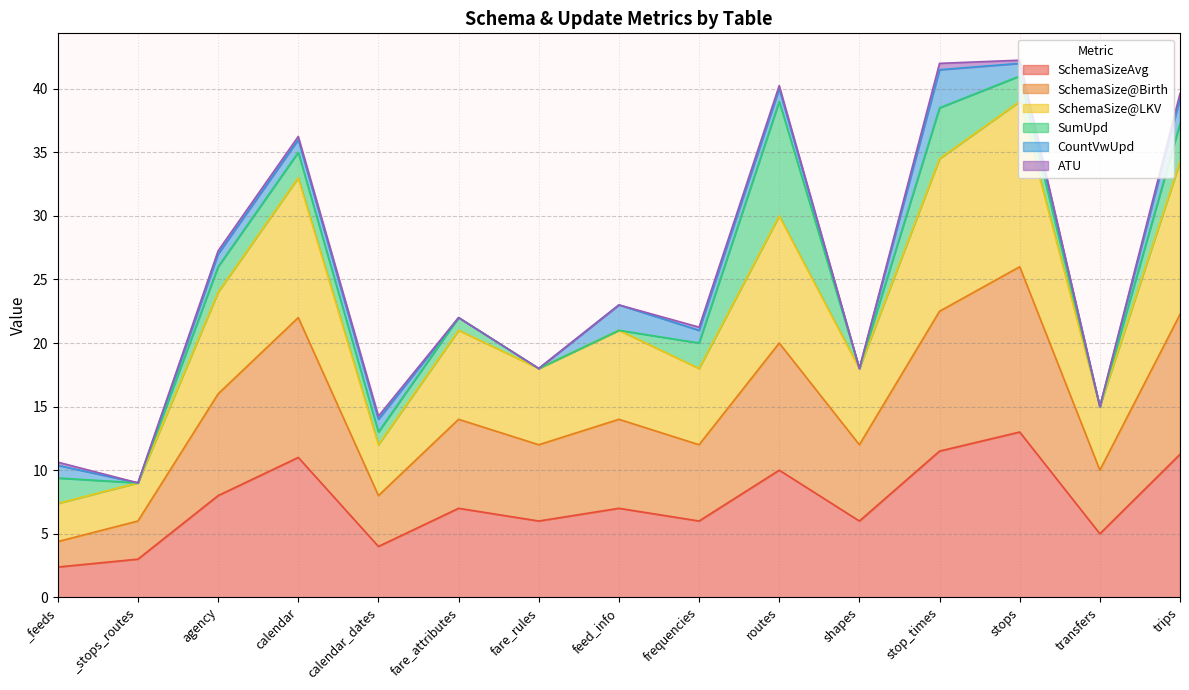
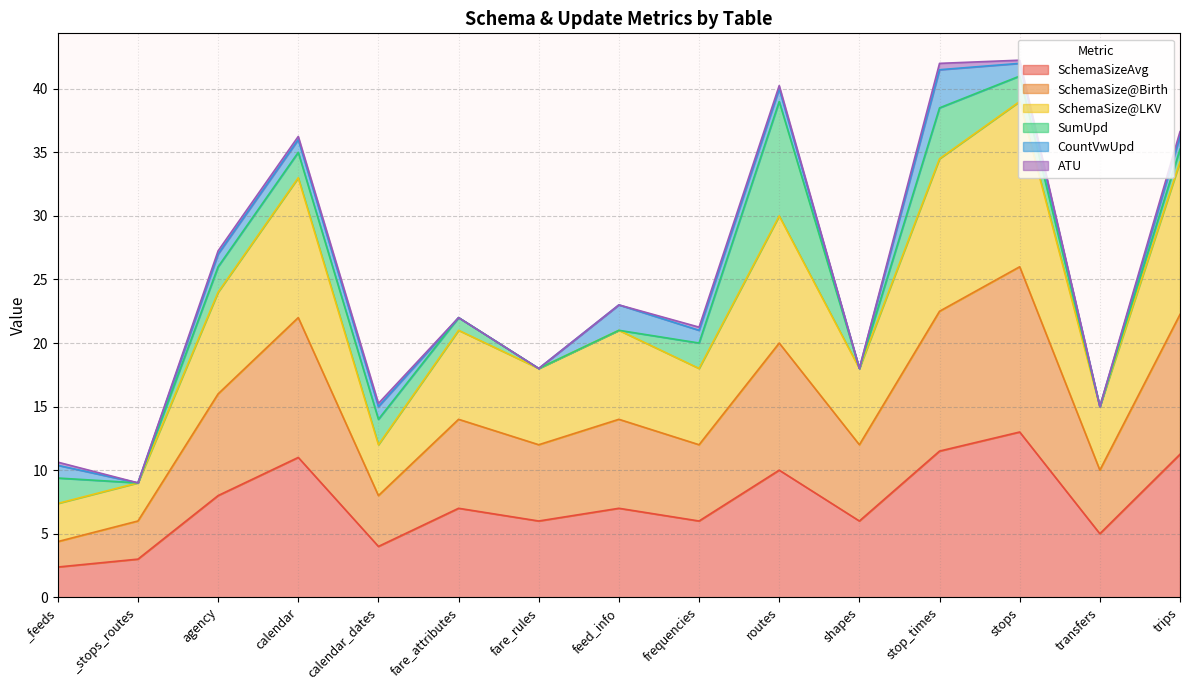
  {
    "SchemaSize@LKV": {
      "_feeds": 3,
      "agency": 8,
      "calendar": 11,
      "calendar_dates": 4,
      "fare_attributes": 7,
      "frequencies": 6,
      "routes": 10,
      "stop_times": 12,
      "trips": 12
    },
    "SumUpd": {
      "_feeds": 2,
      "agency": 2,
      "calendar": 2,
-     "calendar_dates": 1,
+     "calendar_dates": 2,
      "frequencies": 2,
      "routes": 9,
      "stop_times": 4,
-     "trips": 3
+     "trips": 1
    },
    "CountVwUpd": {
      "_feeds": 1,
      "agency": 1,
      "calendar": 1,
      "calendar_dates": 1,
      "frequencies": 1,
      "routes": 1,
      "stop_times": 3,
-     "trips": 2
+     "trips": 1
    },
    "ATU": {
      "_feeds": 0.3,
      "agency": 0.3,
      "calendar": 0.3,
      "calendar_dates": 0.3,
      "frequencies": 0.3,
      "routes": 0.3,
      "stop_times": 0.5,
      "trips": 0.4
    }
  }
